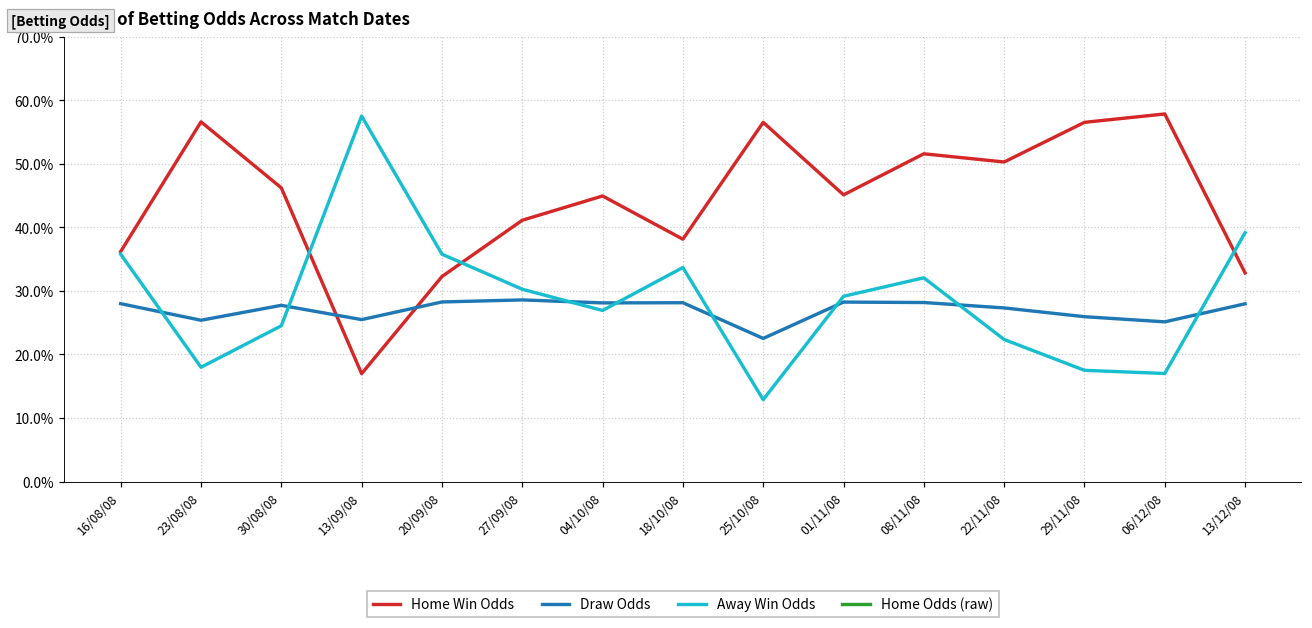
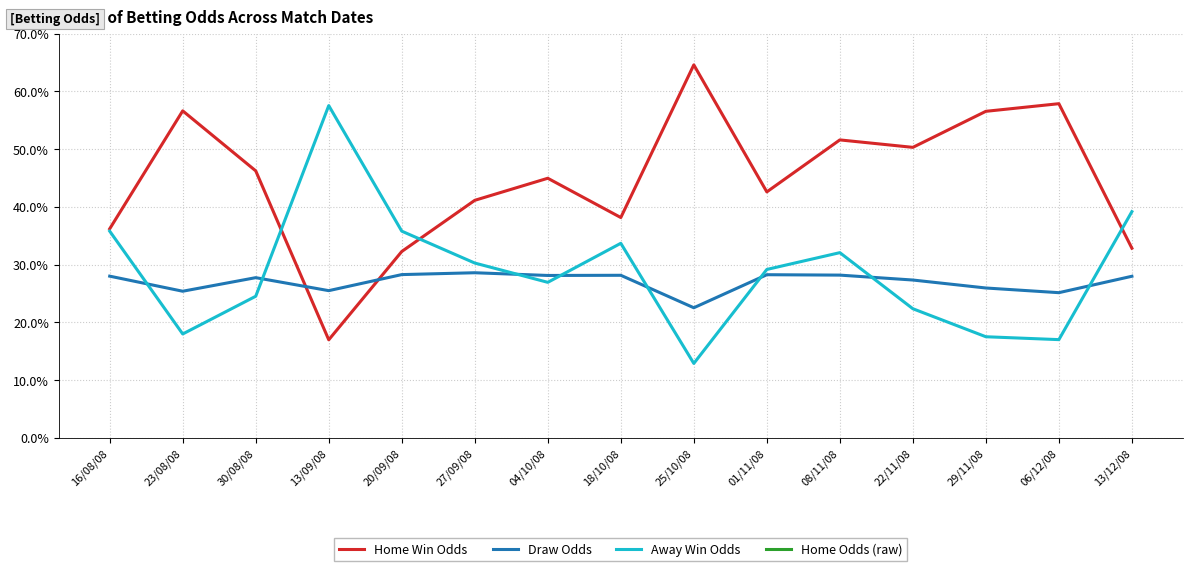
  {
    "Home Win Odds": {
      "23/08/08": "57%",
      "30/08/08": "46%",
      "13/09/08": "17%",
      "20/09/08": "32%",
      "27/09/08": "41%",
      "04/10/08": "45%",
      "18/10/08": "38%",
-     "25/10/08": "57%",
-     "01/11/08": "45%",
+     "25/10/08": "65%",
+     "01/11/08": "43%",
      "08/11/08": "52%",
      "22/11/08": "50%",
      "29/11/08": "57%",
      "06/12/08": "58%",
      "13/12/08": "33%"
    },
    "Draw Odds": {
      "16/08/08": "28%",
      "23/08/08": "25%",
      "30/08/08": "28%",
      "13/09/08": "25%",
      "20/09/08": "28%",
      "27/09/08": "29%",
      "04/10/08": "28%",
      "18/10/08": "28%",
      "25/10/08": "23%",
      "01/11/08": "28%",
      "08/11/08": "28%",
      "22/11/08": "27%",
      "29/11/08": "26%",
      "06/12/08": "25%",
      "13/12/08": "28%"
    },
    "Away Win Odds": {
      "23/08/08": "18%",
      "30/08/08": "25%",
      "13/09/08": "58%",
      "20/09/08": "36%",
      "27/09/08": "30%",
      "04/10/08": "27%",
      "18/10/08": "34%",
      "25/10/08": "13%",
      "01/11/08": "29%",
      "08/11/08": "32%",
      "22/11/08": "22%",
      "29/11/08": "18%",
      "06/12/08": "17%",
      "13/12/08": "39%"
    }
  }
